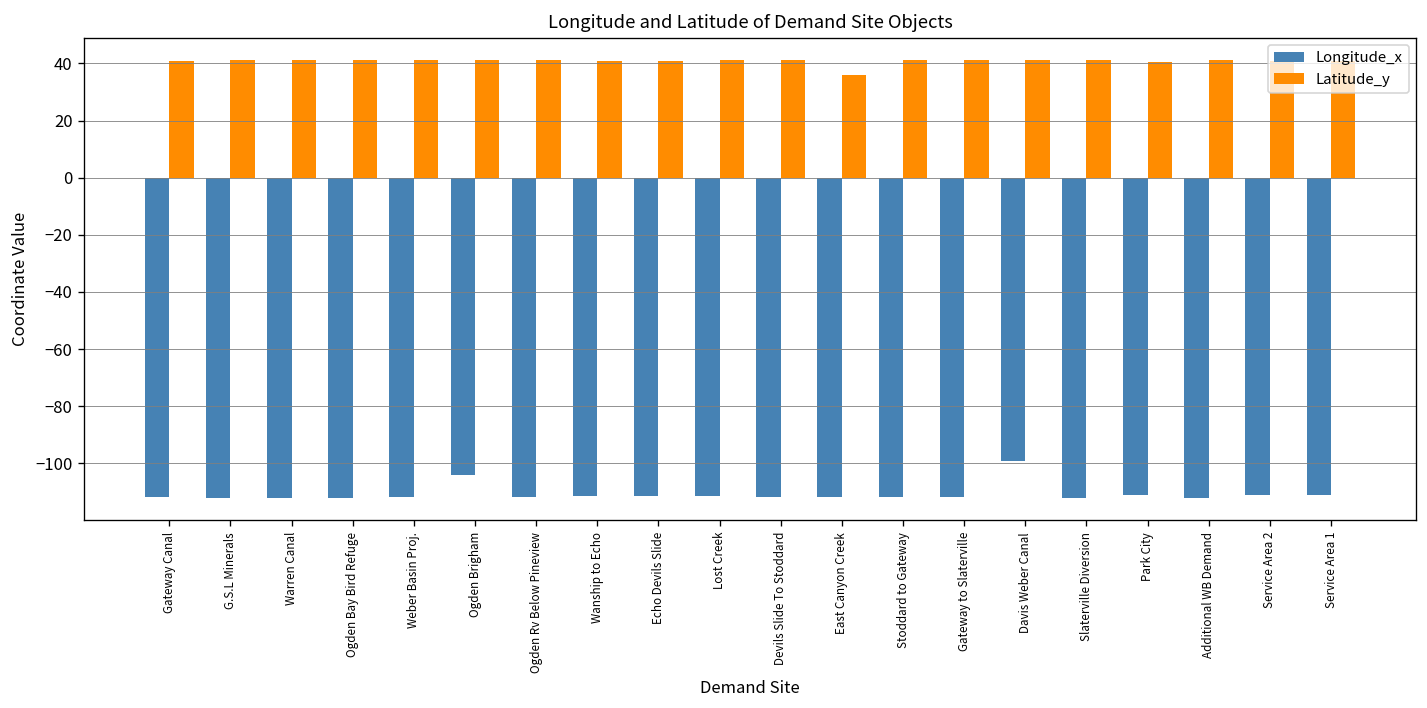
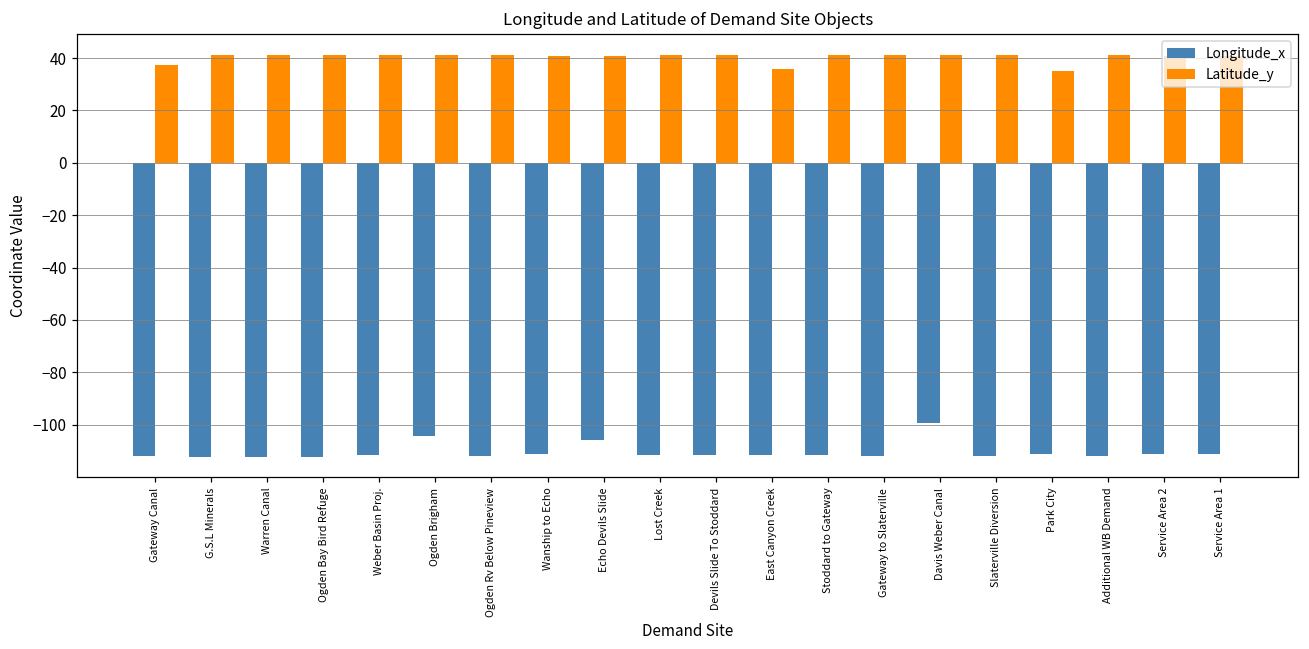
  {
    "Longitude_x": {
      "Gateway Canal": -112,
      "G.S.L Minerals": -112,
      "Warren Canal": -112,
      "Ogden Bay Bird Refuge": -112,
      "Weber Basin Proj.": -112,
      "Ogden Brigham": -104,
      "Ogden Rv Below Pineview": -112,
      "Wanship to Echo": -111,
-     "Echo Devils Slide": -112,
+     "Echo Devils Slide": -106,
      "Lost Creek": -112,
      "Devils Slide To Stoddard": -112,
      "East Canyon Creek": -112,
      "Stoddard to Gateway": -112,
      "Gateway to Slaterville": -112,
      "Davis Weber Canal": -99,
      "Slaterville Diversion": -112,
      "Park City": -111,
      "Additional WB Demand": -112,
      "Service Area 2": -111,
      "Service Area 1": -111
    },
    "Latitude_y": {
-     "Gateway Canal": 41,
+     "Gateway Canal": 38,
      "G.S.L Minerals": 41,
      "Warren Canal": 41,
      "Ogden Bay Bird Refuge": 41,
      "Weber Basin Proj.": 41,
      "Ogden Brigham": 41,
      "Ogden Rv Below Pineview": 41,
      "Wanship to Echo": 41,
      "Echo Devils Slide": 41,
      "Lost Creek": 41,
      "Devils Slide To Stoddard": 41,
      "East Canyon Creek": 36,
      "Stoddard to Gateway": 41,
      "Gateway to Slaterville": 41,
      "Davis Weber Canal": 41,
      "Slaterville Diversion": 41,
-     "Park City": 41,
+     "Park City": 35,
      "Additional WB Demand": 41
    }
  }
